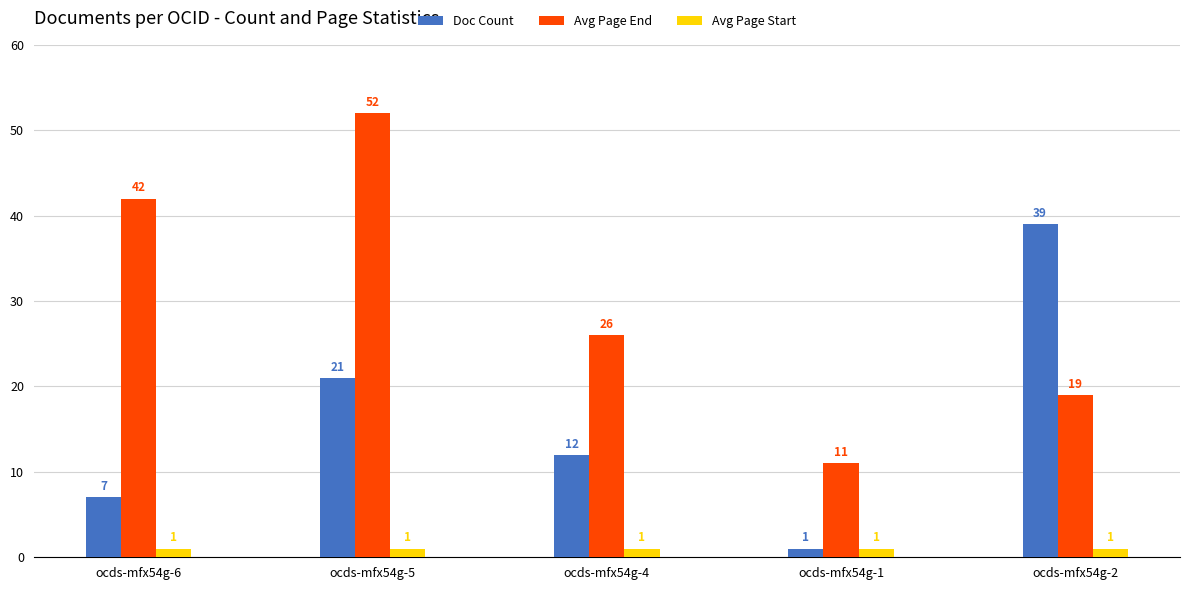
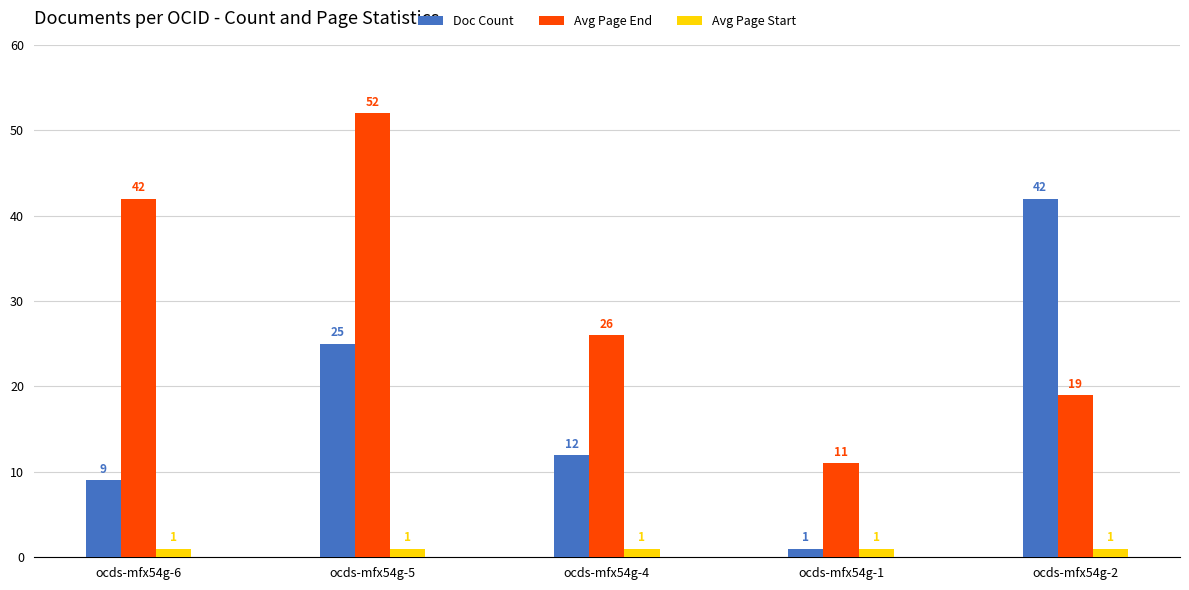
  {
    "Doc Count": {
-     "ocds-mfx54g-6": 7,
-     "ocds-mfx54g-5": 21,
+     "ocds-mfx54g-6": 9,
+     "ocds-mfx54g-5": 25,
      "ocds-mfx54g-4": 12,
      "ocds-mfx54g-1": 1,
-     "ocds-mfx54g-2": 39
+     "ocds-mfx54g-2": 42
    },
    "Avg Page End": {
      "ocds-mfx54g-6": 42,
      "ocds-mfx54g-5": 52,
      "ocds-mfx54g-4": 26,
      "ocds-mfx54g-1": 11,
      "ocds-mfx54g-2": 19
    },
    "Avg Page Start": {
      "ocds-mfx54g-6": 1,
      "ocds-mfx54g-5": 1,
      "ocds-mfx54g-4": 1,
      "ocds-mfx54g-1": 1,
      "ocds-mfx54g-2": 1
    }
  }
